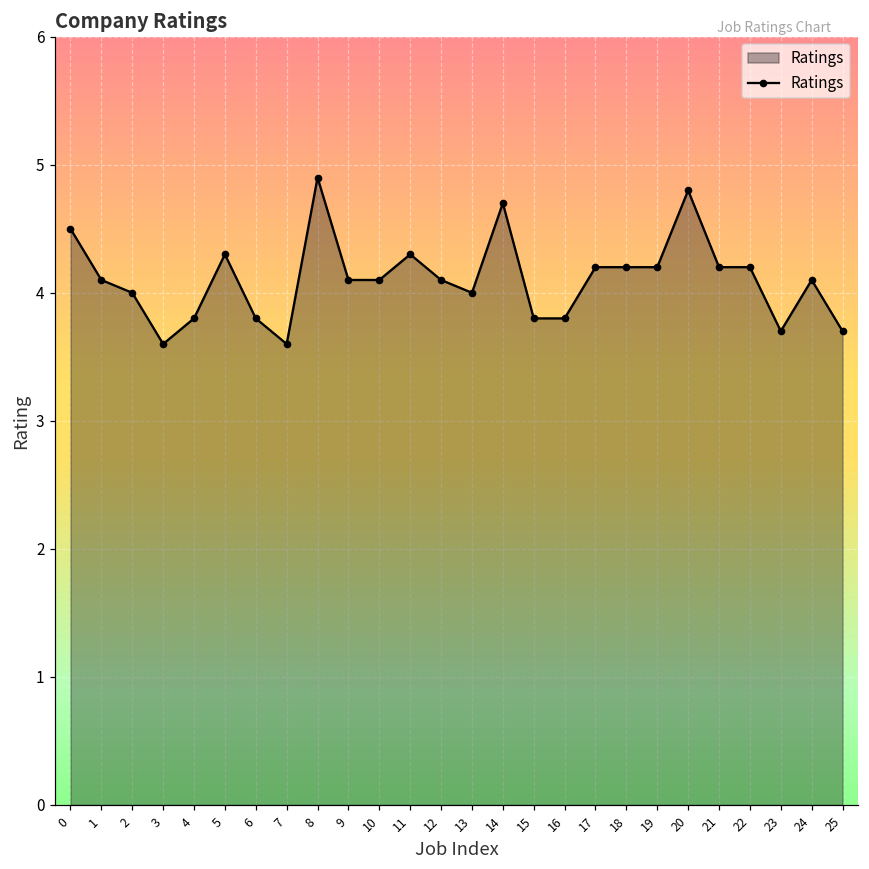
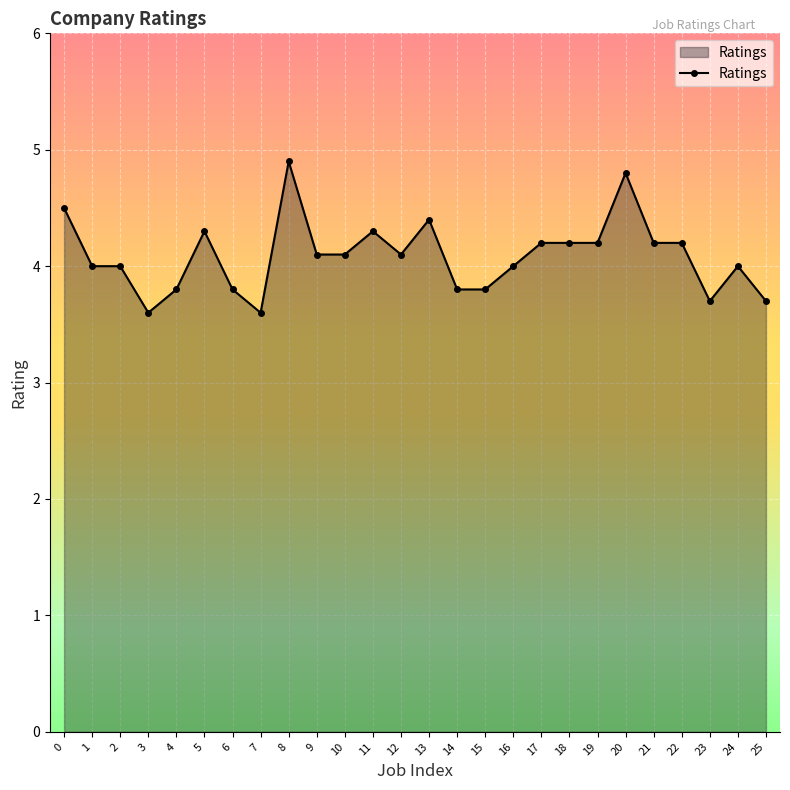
  {
    "0": 4.5,
-   "1": 4.1,
+   "1": 4.0,
    "2": 4.0,
    "3": 3.6,
    "4": 3.8,
    "5": 4.3,
    "6": 3.8,
    "7": 3.6,
    "8": 4.9,
    "9": 4.1,
    "10": 4.1,
    "11": 4.3,
    "12": 4.1,
-   "13": 4.0,
-   "14": 4.7,
+   "13": 4.4,
+   "14": 3.8,
    "15": 3.8,
-   "16": 3.8,
+   "16": 4.0,
    "17": 4.2,
    "18": 4.2,
    "19": 4.2,
    "20": 4.8,
    "21": 4.2,
    "22": 4.2,
    "23": 3.7,
-   "24": 4.1,
+   "24": 4.0,
    "25": 3.7
  }
